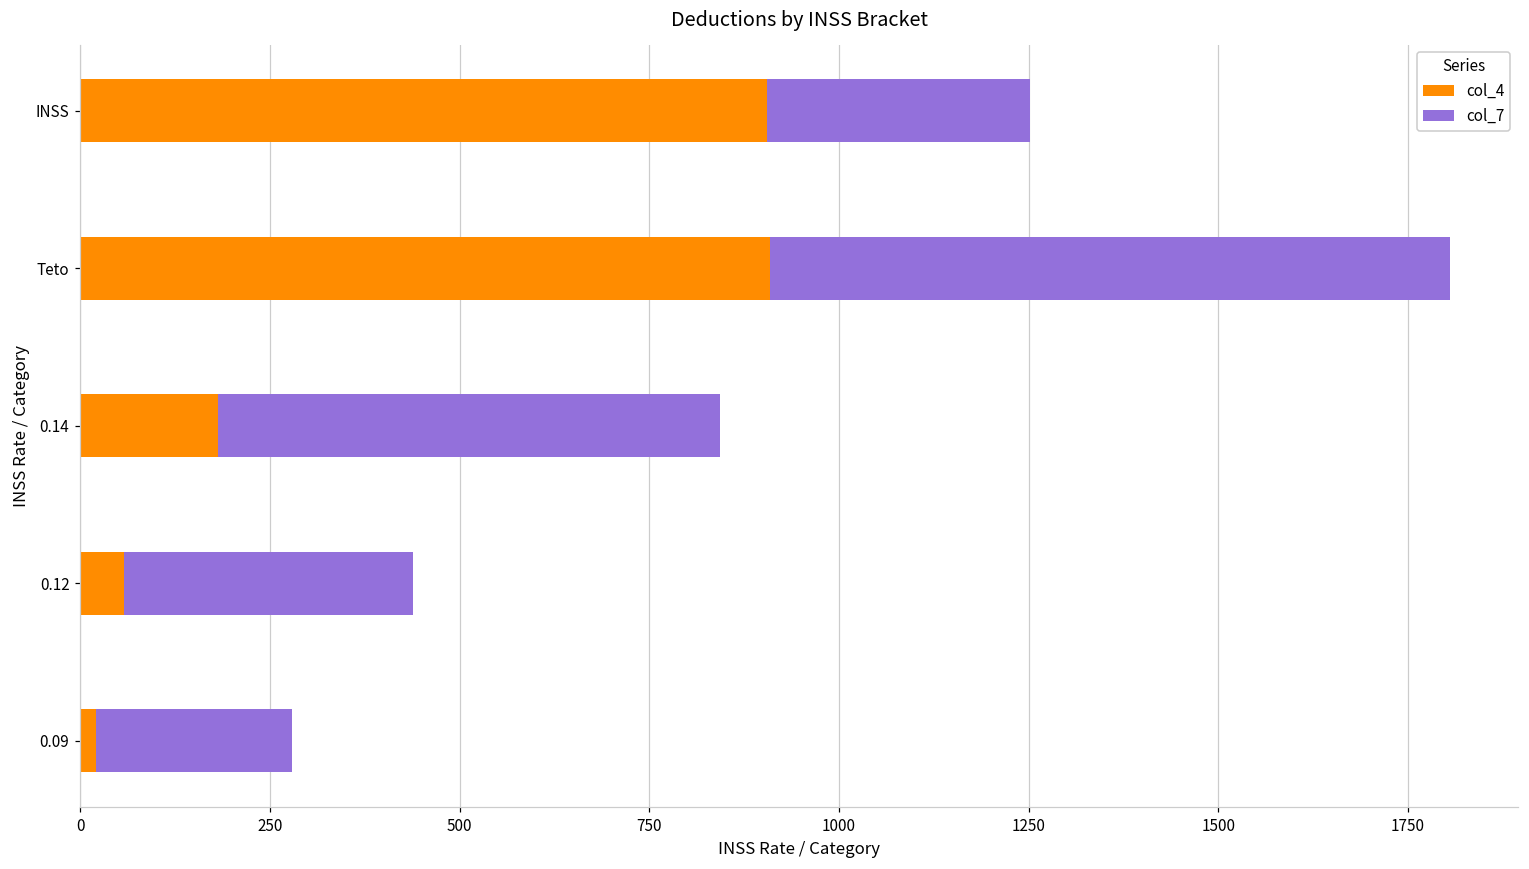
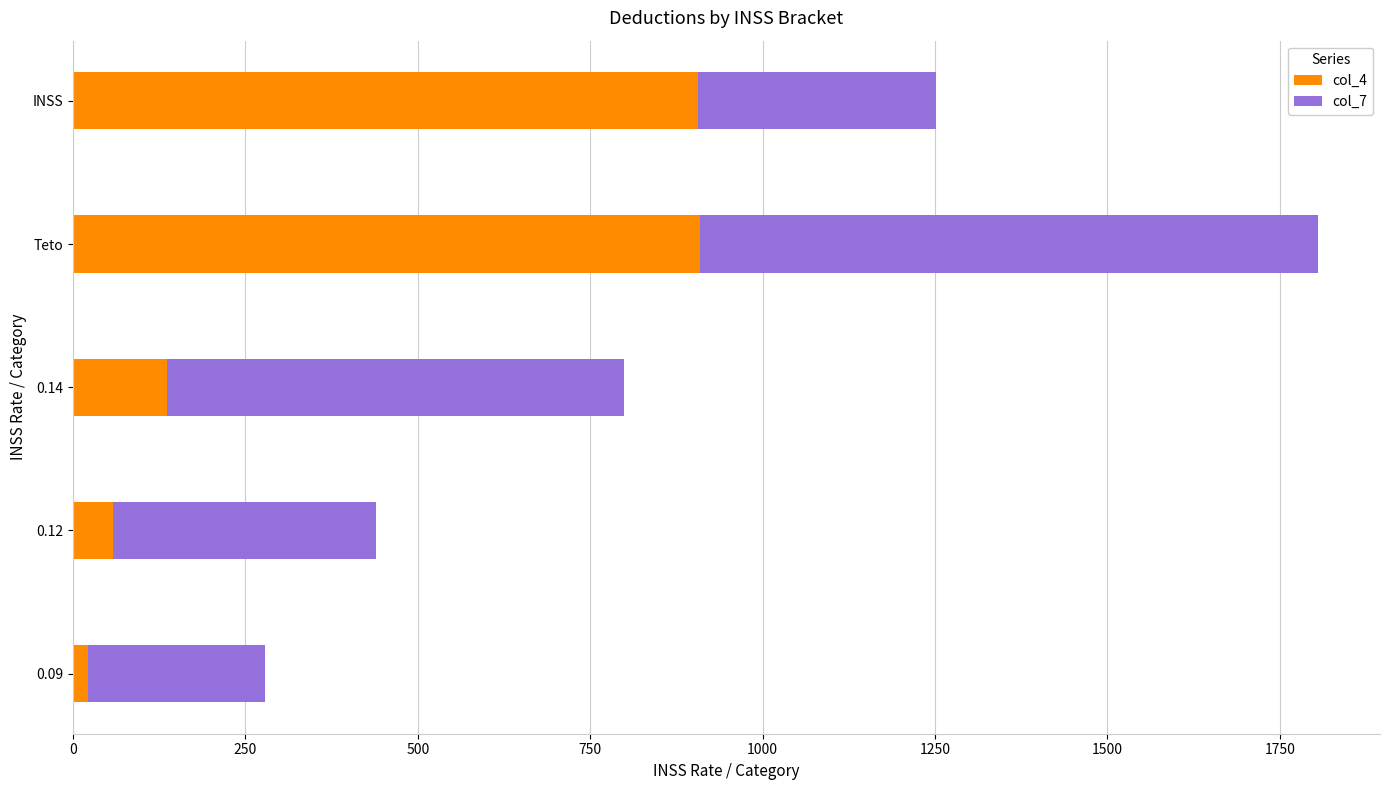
  {
    "col_4": {
      "INSS": 910,
      "Teto": 910,
-     "0.14": 180,
+     "0.14": 140,
      "0.12": 60,
      "0.09": 20
    },
    "col_7": {
      "INSS": 350,
      "Teto": 900,
      "0.14": 660,
      "0.12": 380,
      "0.09": 260
    }
  }
